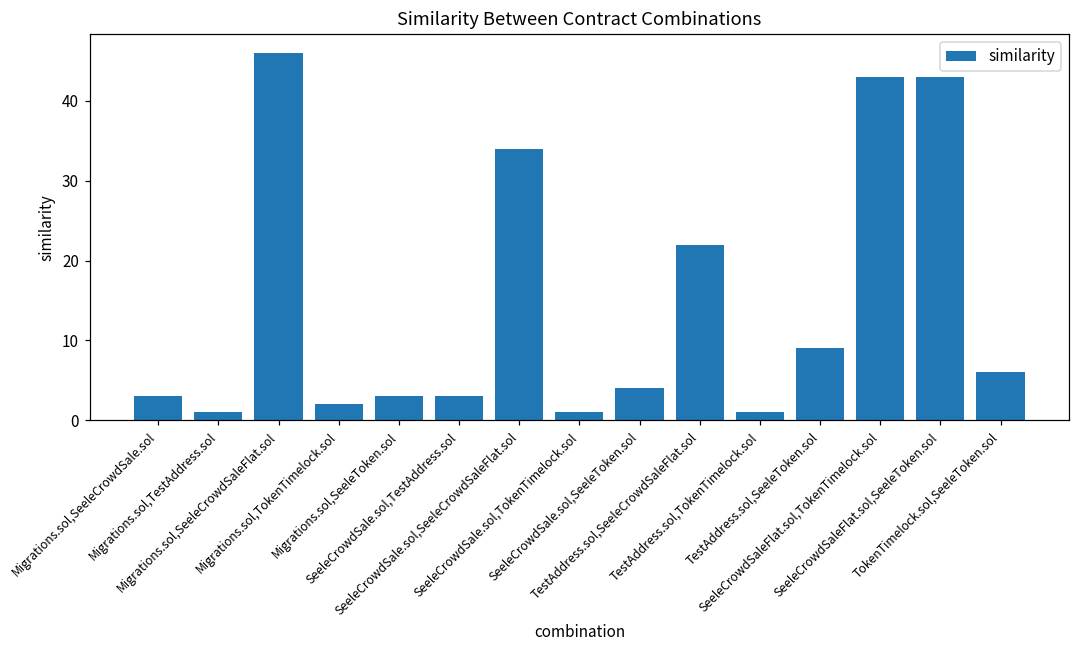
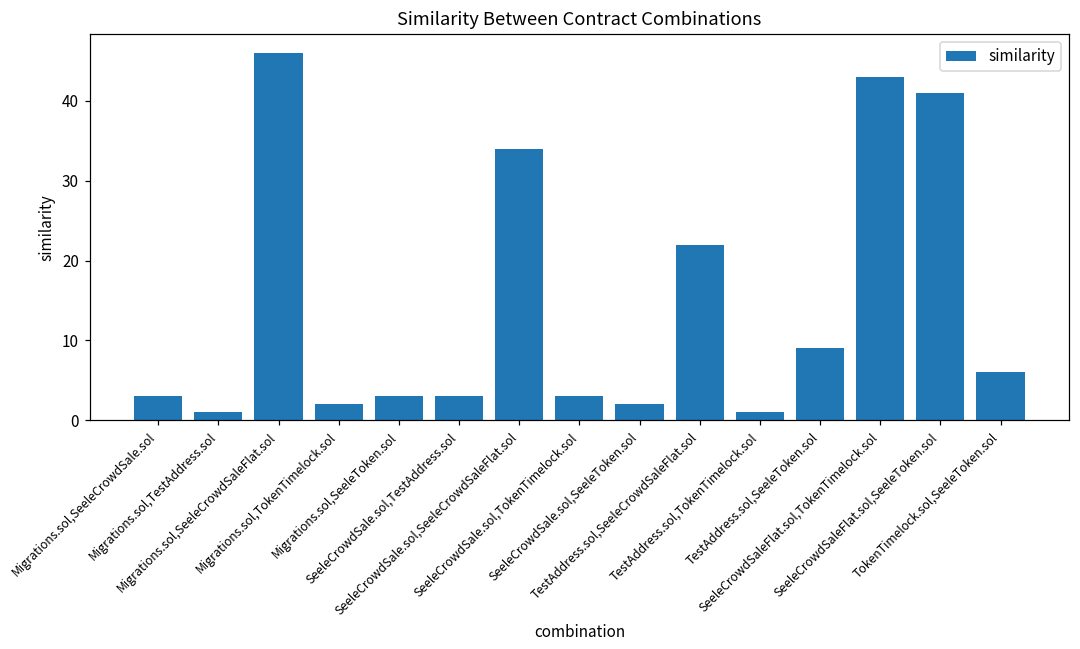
  {
    "Migrations.sol,SeeleCrowdSale.sol": 3,
    "Migrations.sol,TestAddress.sol": 1,
    "Migrations.sol,SeeleCrowdSaleFlat.sol": 46,
    "Migrations.sol,TokenTimelock.sol": 2,
    "Migrations.sol,SeeleToken.sol": 3,
    "SeeleCrowdSale.sol,TestAddress.sol": 3,
    "SeeleCrowdSale.sol,SeeleCrowdSaleFlat.sol": 34,
-   "SeeleCrowdSale.sol,TokenTimelock.sol": 1,
-   "SeeleCrowdSale.sol,SeeleToken.sol": 4,
+   "SeeleCrowdSale.sol,TokenTimelock.sol": 3,
+   "SeeleCrowdSale.sol,SeeleToken.sol": 2,
    "TestAddress.sol,SeeleCrowdSaleFlat.sol": 22,
    "TestAddress.sol,TokenTimelock.sol": 1,
    "TestAddress.sol,SeeleToken.sol": 9,
    "SeeleCrowdSaleFlat.sol,TokenTimelock.sol": 43,
-   "SeeleCrowdSaleFlat.sol,SeeleToken.sol": 43,
+   "SeeleCrowdSaleFlat.sol,SeeleToken.sol": 41,
    "TokenTimelock.sol,SeeleToken.sol": 6
  }
